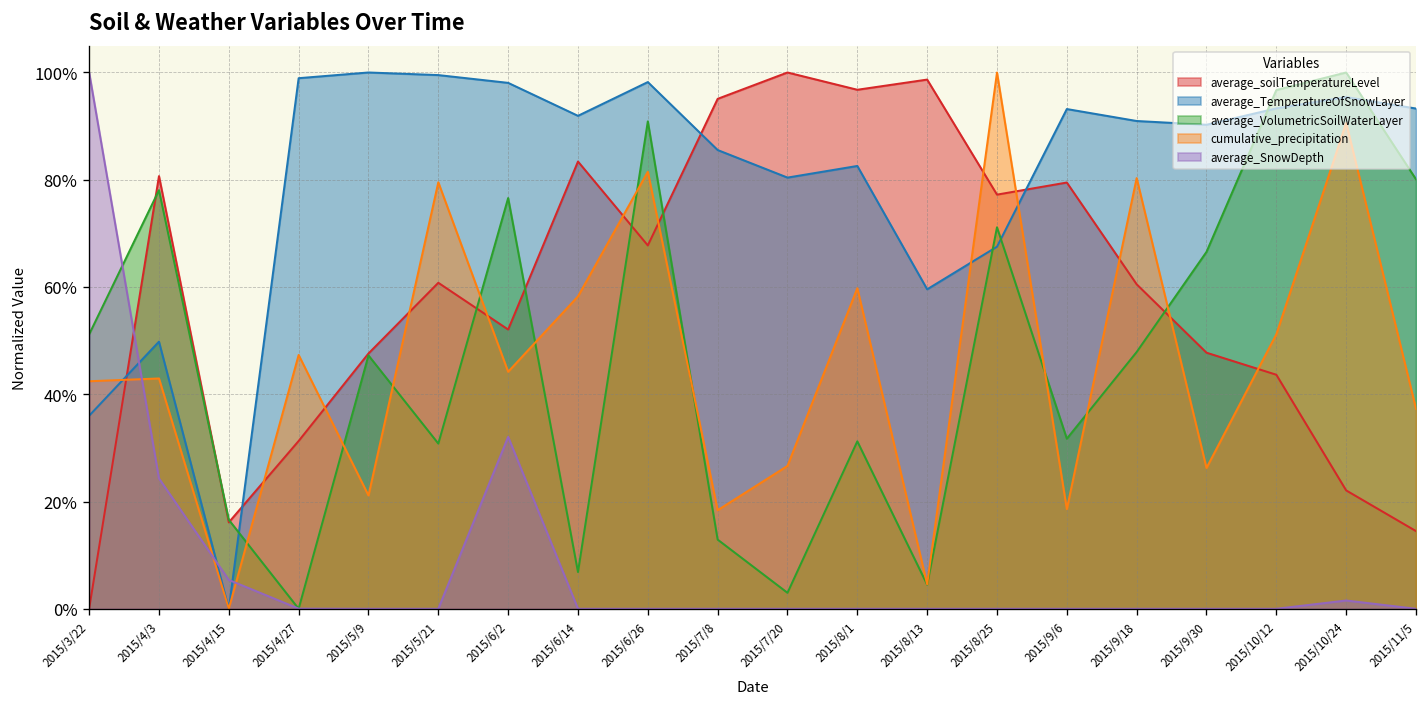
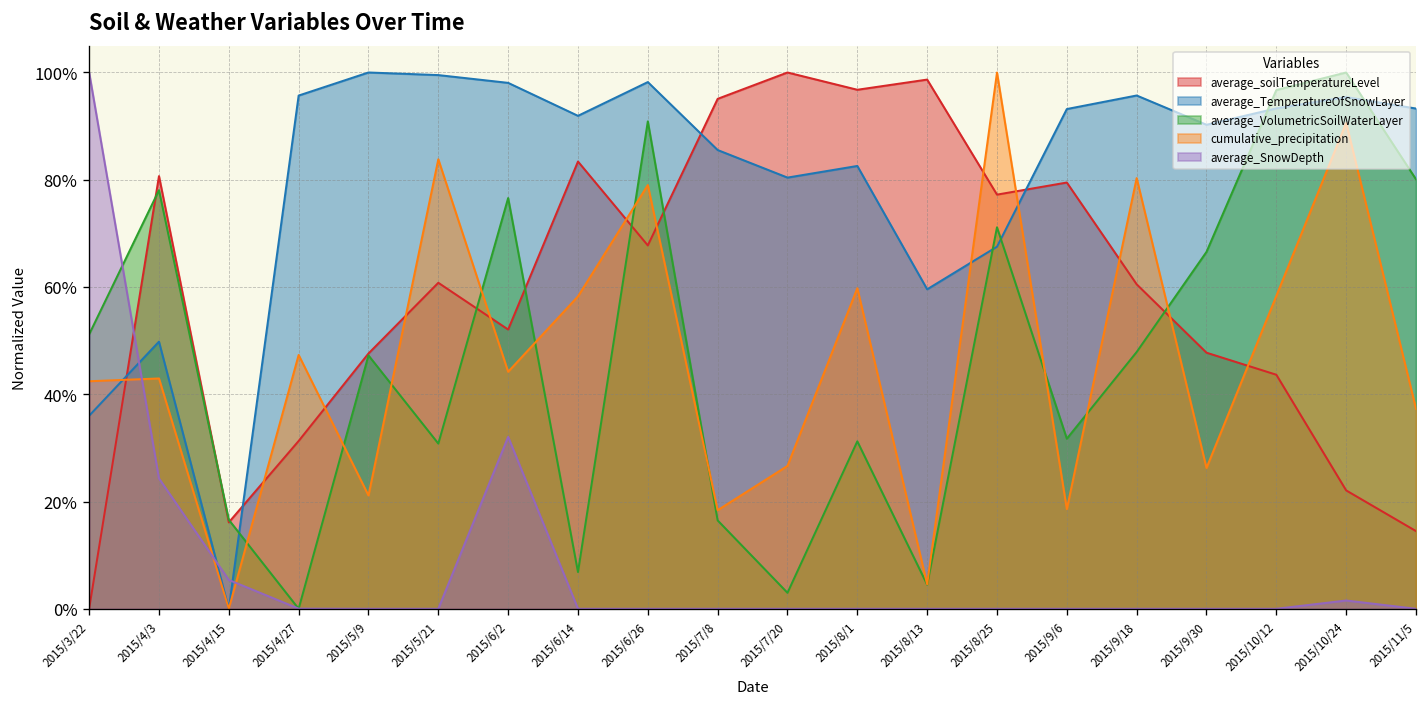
  {
    "average_soilTemperatureLevel": {
      "2015/3/22": "0%",
      "2015/4/3": "81%",
      "2015/4/27": "31%",
      "2015/5/21": "61%",
      "2015/6/2": "52%",
      "2015/6/14": "83%",
      "2015/6/26": "68%",
      "2015/7/8": "95%",
      "2015/7/20": "100%",
      "2015/8/1": "97%",
      "2015/8/13": "99%",
      "2015/8/25": "77%",
      "2015/9/6": "79%",
      "2015/9/18": "61%",
      "2015/9/30": "48%",
      "2015/10/12": "44%",
      "2015/10/24": "22%",
      "2015/11/5": "14%"
    },
    "average_TemperatureOfSnowLayer": {
      "2015/3/22": "36%",
      "2015/4/3": "50%",
-     "2015/4/27": "99%",
+     "2015/4/27": "96%",
      "2015/5/9": "100%",
      "2015/5/21": "100%",
      "2015/6/2": "98%",
      "2015/6/14": "92%",
      "2015/6/26": "98%",
      "2015/7/8": "86%",
      "2015/7/20": "80%",
      "2015/8/1": "83%",
      "2015/8/13": "60%",
      "2015/8/25": "68%",
      "2015/9/6": "93%",
-     "2015/9/18": "91%",
+     "2015/9/18": "96%",
      "2015/11/5": "93%"
    },
    "average_VolumetricSoilWaterLayer": {
      "2015/3/22": "51%",
      "2015/4/3": "78%",
      "2015/5/21": "31%",
      "2015/6/2": "77%",
      "2015/6/14": "7%",
      "2015/6/26": "91%",
-     "2015/7/8": "13%",
+     "2015/7/8": "16%",
      "2015/7/20": "3%",
      "2015/8/1": "31%",
      "2015/8/25": "71%",
      "2015/9/6": "32%",
      "2015/9/18": "48%",
      "2015/9/30": "67%",
      "2015/11/5": "80%"
    },
    "cumulative_precipitation": {
      "2015/3/22": "42%",
      "2015/4/3": "43%",
      "2015/4/27": "47%",
      "2015/5/9": "21%",
-     "2015/5/21": "80%",
+     "2015/5/21": "84%",
      "2015/6/2": "44%",
      "2015/6/14": "58%",
-     "2015/6/26": "81%",
+     "2015/6/26": "79%",
      "2015/7/8": "18%",
      "2015/7/20": "27%",
      "2015/8/1": "60%",
      "2015/8/25": "100%",
      "2015/9/6": "19%",
      "2015/9/18": "80%",
      "2015/9/30": "26%",
-     "2015/10/12": "51%",
+     "2015/10/12": "58%",
      "2015/11/5": "37%"
    },
    "average_SnowDepth": {
      "2015/3/22": "100%",
      "2015/4/3": "24%",
      "2015/4/15": "5%",
      "2015/5/9": "0%",
      "2015/5/21": "0%",
      "2015/6/2": "32%",
      "2015/6/14": "0%",
      "2015/6/26": "0%",
      "2015/7/8": "0%",
      "2015/7/20": "0%",
      "2015/8/1": "0%",
      "2015/8/13": "0%",
      "2015/8/25": "0%",
      "2015/9/6": "0%",
      "2015/9/18": "0%",
      "2015/9/30": "0%",
      "2015/10/12": "0%",
      "2015/10/24": "2%",
      "2015/11/5": "0%"
    }
  }
